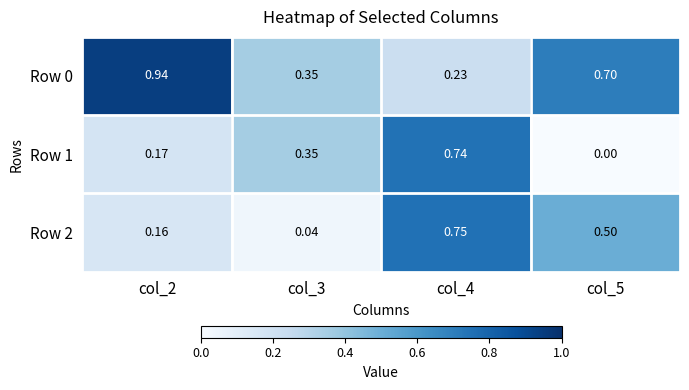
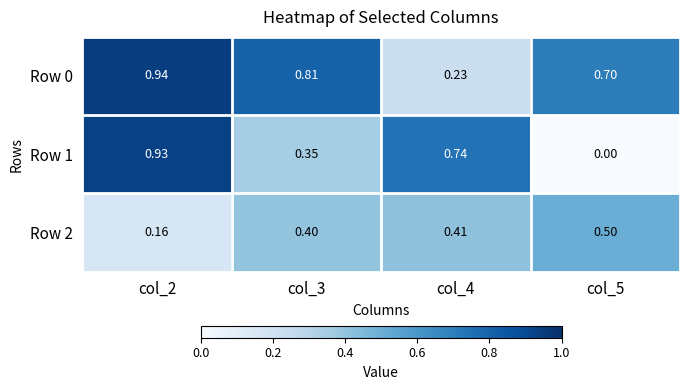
  {
    "Row 0": {
      "col_2": 0.94,
-     "col_3": 0.35,
+     "col_3": 0.81,
      "col_4": 0.23,
      "col_5": 0.70
    },
    "Row 1": {
-     "col_2": 0.17,
+     "col_2": 0.93,
      "col_3": 0.35,
      "col_4": 0.74,
      "col_5": 0.00
    },
    "Row 2": {
      "col_2": 0.16,
-     "col_3": 0.04,
-     "col_4": 0.75,
+     "col_3": 0.40,
+     "col_4": 0.41,
      "col_5": 0.50
    }
  }
